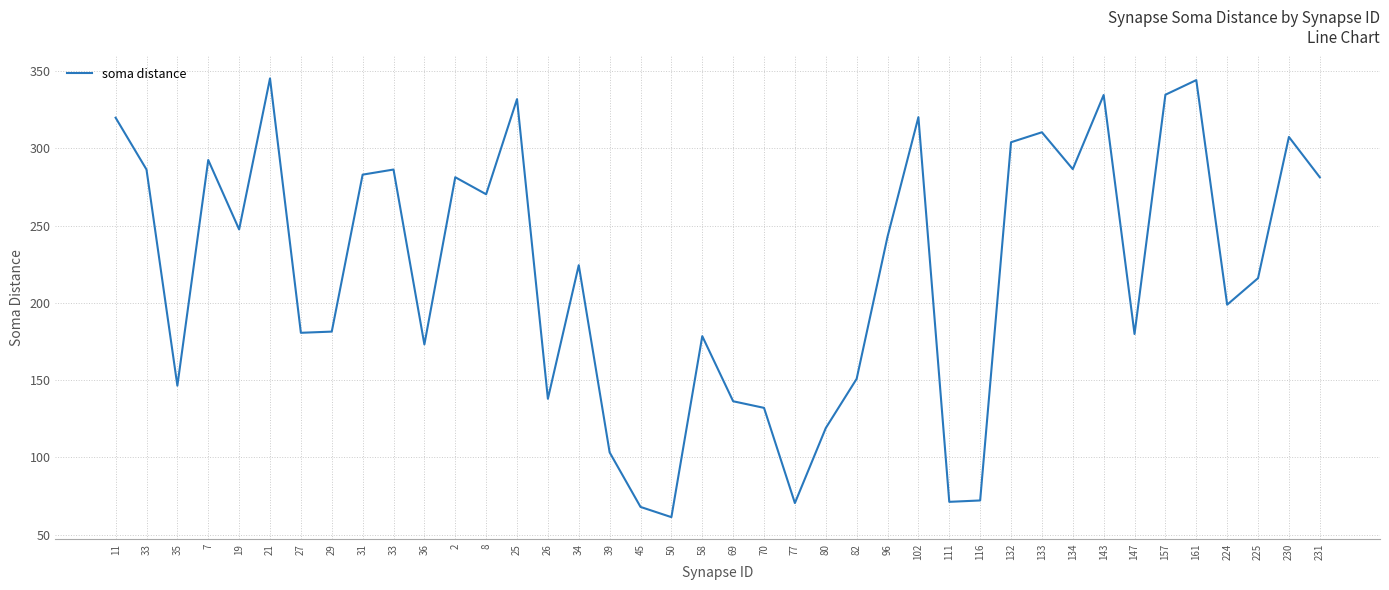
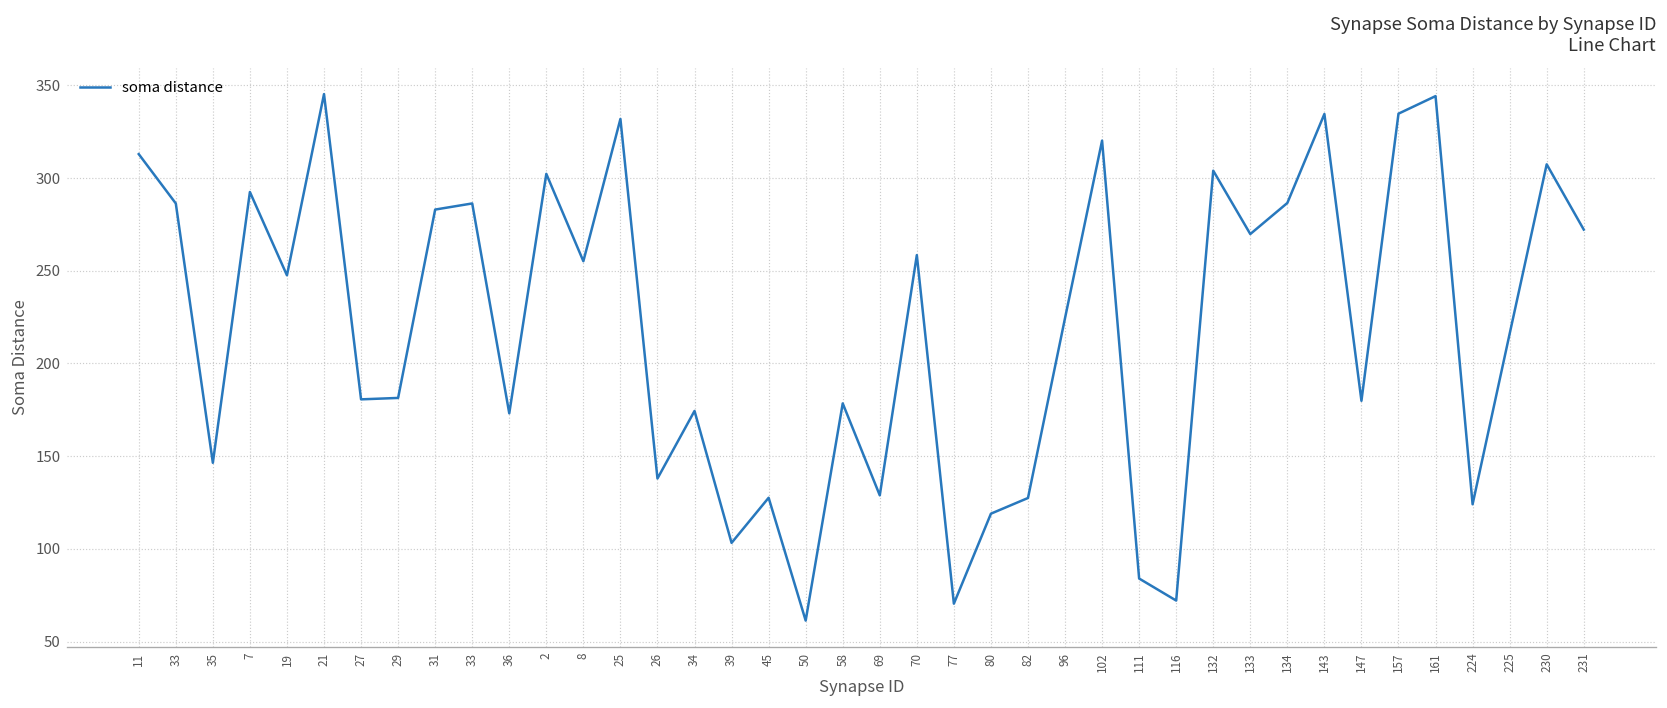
  {
-   "11": 320,
+   "11": 313,
    "35": 146,
    "7": 292,
    "19": 248,
    "21": 345,
    "27": 181,
    "29": 181,
    "31": 283,
    "36": 173,
-   "2": 281,
-   "8": 270,
+   "2": 302,
+   "8": 255,
    "25": 332,
    "26": 138,
-   "34": 224,
+   "34": 174,
    "39": 103,
-   "45": 68,
+   "45": 128,
    "50": 61,
    "58": 178,
-   "69": 136,
-   "70": 132,
+   "69": 129,
+   "70": 258,
    "77": 70,
    "80": 119,
-   "82": 151,
-   "96": 243,
+   "82": 127,
+   "96": 224,
    "102": 320,
-   "111": 71,
+   "111": 84,
    "116": 72,
    "132": 304,
-   "133": 310,
+   "133": 270,
    "134": 287,
    "143": 335,
    "147": 180,
    "157": 335,
    "161": 344,
-   "224": 199,
+   "224": 124,
    "225": 216,
    "230": 307,
-   "231": 281
+   "231": 272
  }
